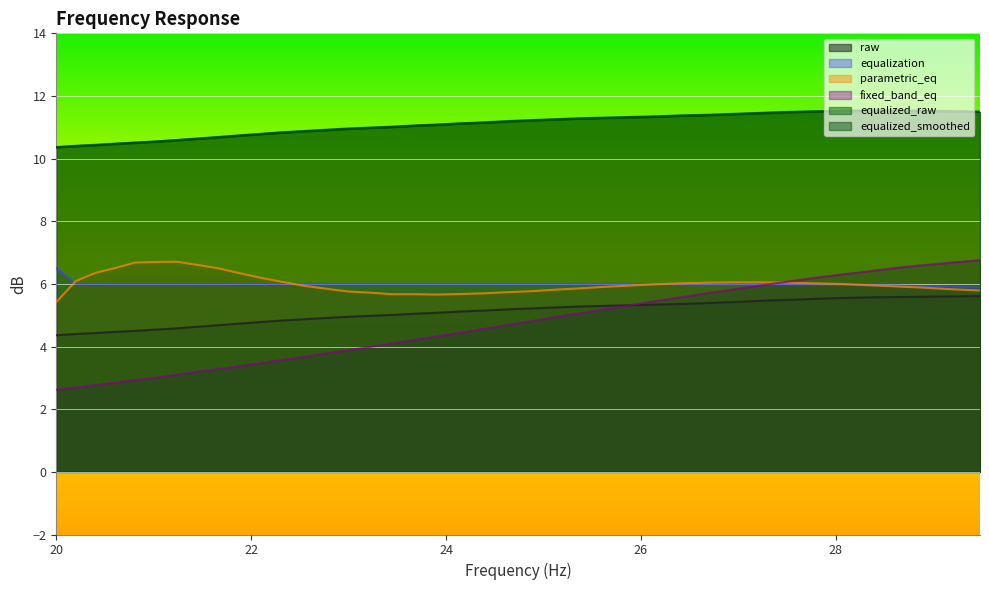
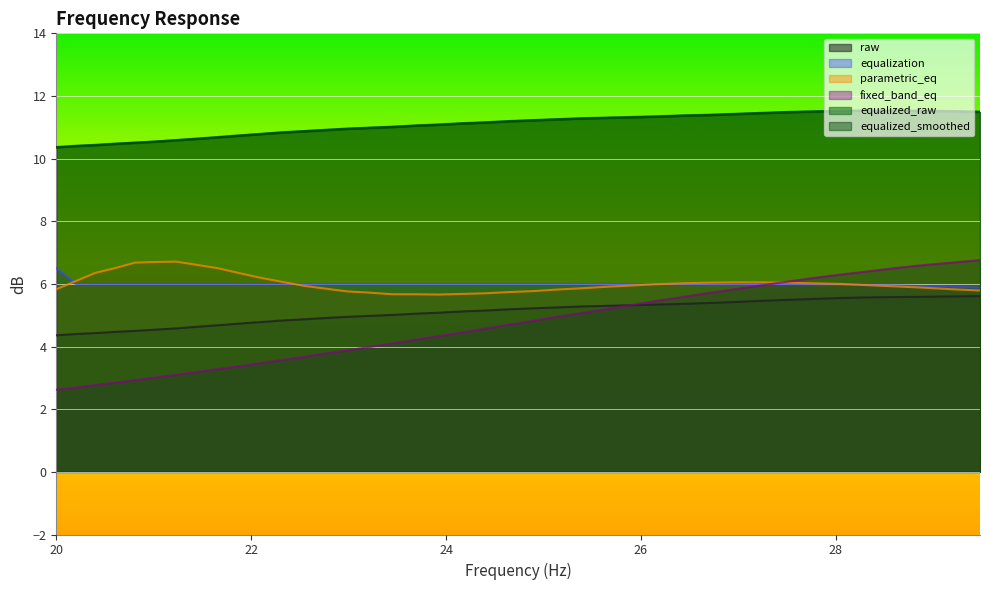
  {
    "equalization": {
      "20": 6.5
    },
    "parametric_eq": {
-     "20": 5.4
+     "20": 5.8
    },
    "fixed_band_eq": {
      "20": 2.6
    }
  }
